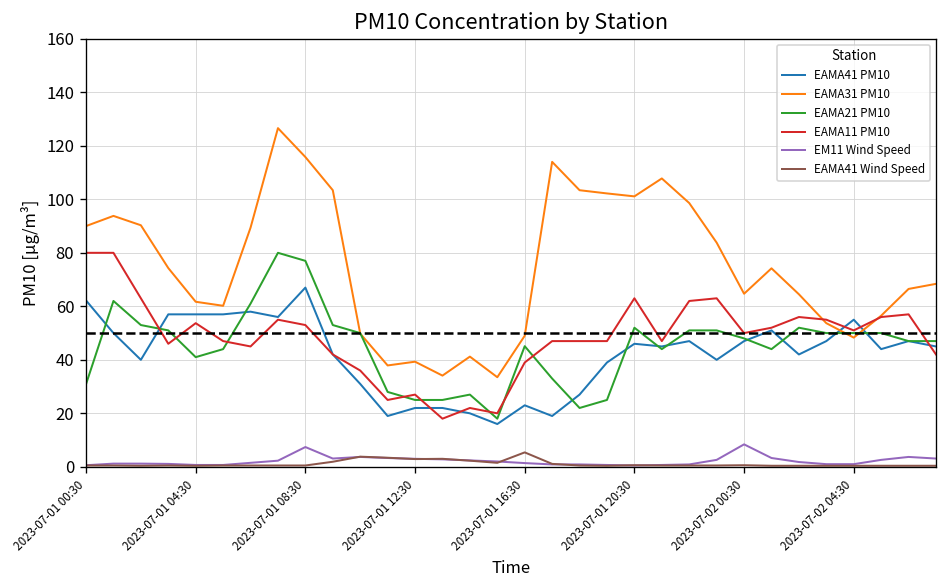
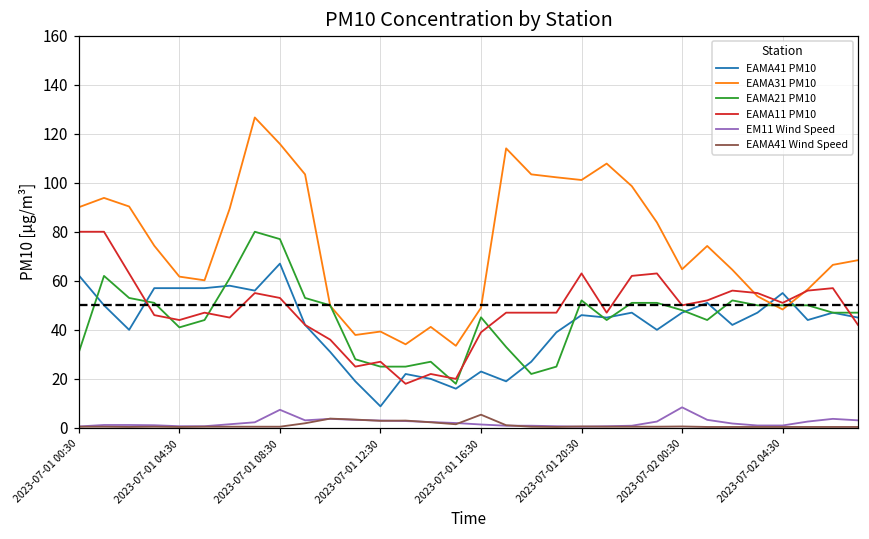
  {
    "EAMA41 PM10": {
      "2023-07-01 00:30": 62,
      "2023-07-01 04:30": 57,
      "2023-07-01 08:30": 67,
-     "2023-07-01 12:30": 22,
+     "2023-07-01 12:30": 9,
      "2023-07-01 16:30": 23,
      "2023-07-01 20:30": 46,
      "2023-07-02 04:30": 55
    },
    "EAMA31 PM10": {
      "2023-07-01 00:30": 90,
      "2023-07-01 04:30": 62,
      "2023-07-01 08:30": 116,
      "2023-07-01 12:30": 39,
      "2023-07-01 16:30": 49,
      "2023-07-01 20:30": 101,
      "2023-07-02 00:30": 65,
      "2023-07-02 04:30": 48
    },
    "EAMA21 PM10": {
      "2023-07-01 00:30": 31,
      "2023-07-01 04:30": 41,
      "2023-07-01 08:30": 77,
      "2023-07-01 12:30": 25,
      "2023-07-01 16:30": 45,
      "2023-07-01 20:30": 52
    },
    "EAMA11 PM10": {
      "2023-07-01 00:30": 80,
-     "2023-07-01 04:30": 54,
+     "2023-07-01 04:30": 44,
      "2023-07-01 08:30": 53,
      "2023-07-01 12:30": 27,
      "2023-07-01 16:30": 39,
      "2023-07-01 20:30": 63,
      "2023-07-02 00:30": 50
    },
    "EM11 Wind Speed": {
      "2023-07-01 08:30": 7,
      "2023-07-01 16:30": 1,
      "2023-07-02 00:30": 8
    },
    "EAMA41 Wind Speed": {
      "2023-07-01 08:30": 1,
      "2023-07-01 16:30": 5,
      "2023-07-02 00:30": 1
    }
  }
